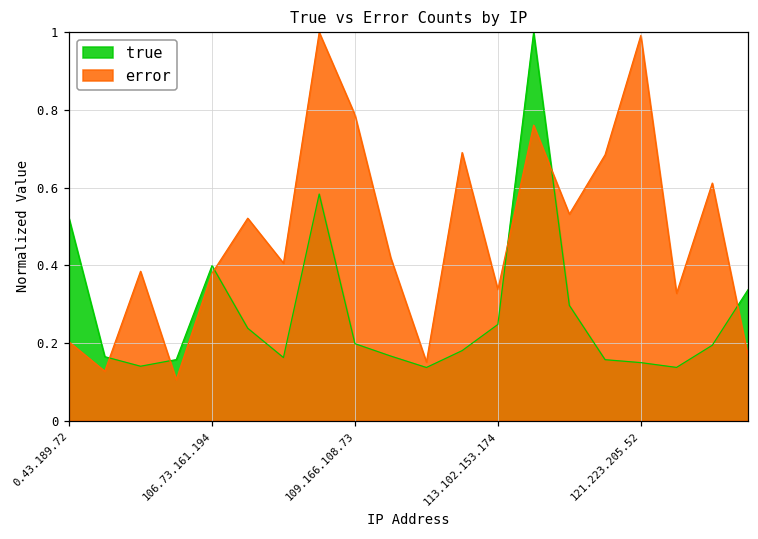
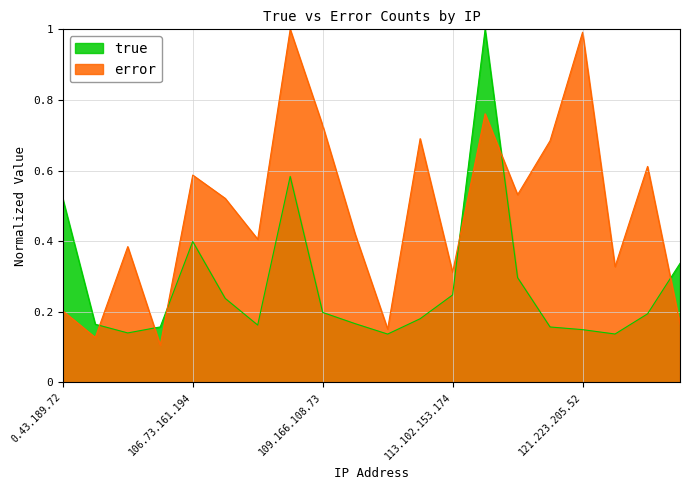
  {
    "true": {
      "0.43.189.72": 0.52,
      "106.73.161.194": 0.40,
      "109.166.108.73": 0.20,
      "113.102.153.174": 0.25,
      "121.223.205.52": 0.15
    },
    "error": {
      "0.43.189.72": 0.20,
-     "106.73.161.194": 0.38,
-     "109.166.108.73": 0.79,
-     "113.102.153.174": 0.34,
+     "106.73.161.194": 0.59,
+     "109.166.108.73": 0.73,
+     "113.102.153.174": 0.31,
      "121.223.205.52": 0.99
    }
  }
